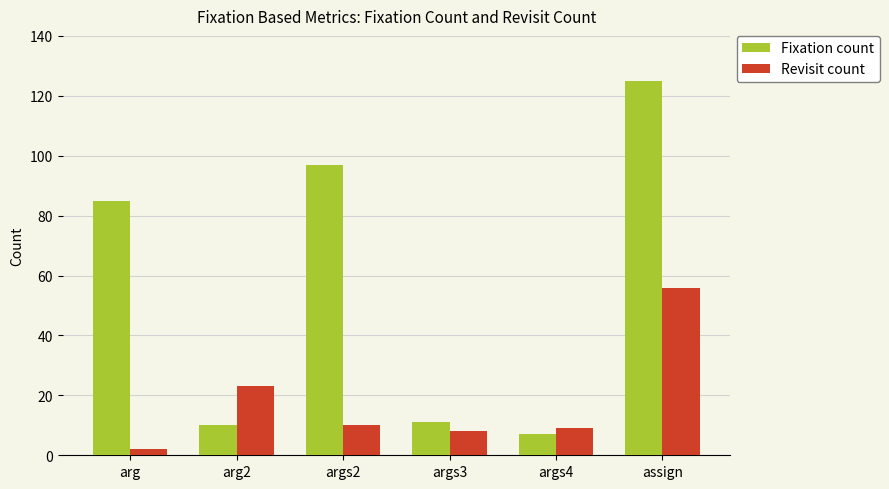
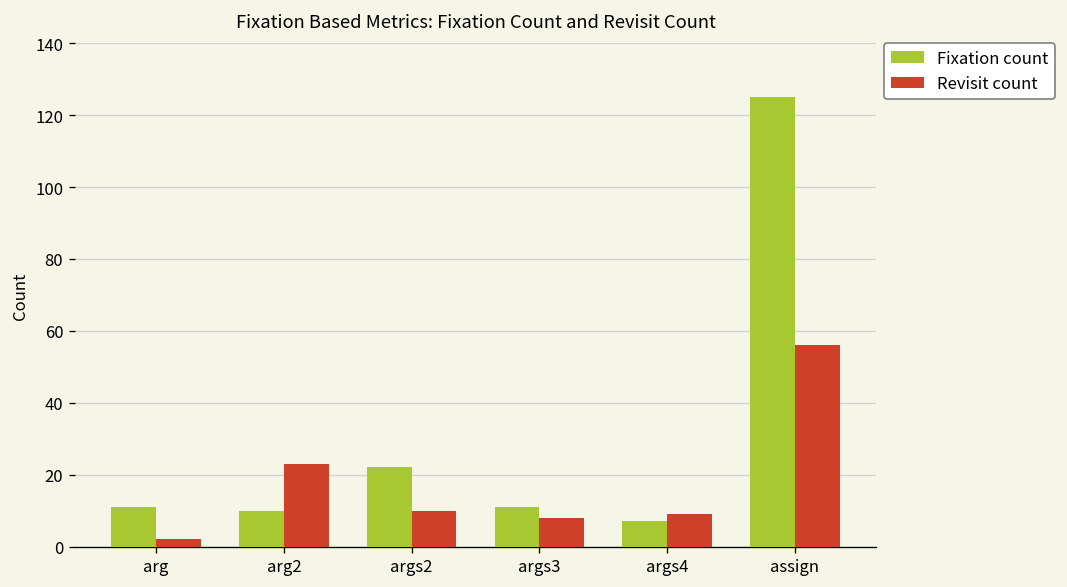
  {
    "Fixation count": {
-     "arg": 85,
+     "arg": 11,
      "arg2": 10,
-     "args2": 97,
+     "args2": 22,
      "args3": 11,
      "args4": 7,
      "assign": 125
    },
    "Revisit count": {
      "arg": 2,
      "arg2": 23,
      "args2": 10,
      "args3": 8,
      "args4": 9,
      "assign": 56
    }
  }
